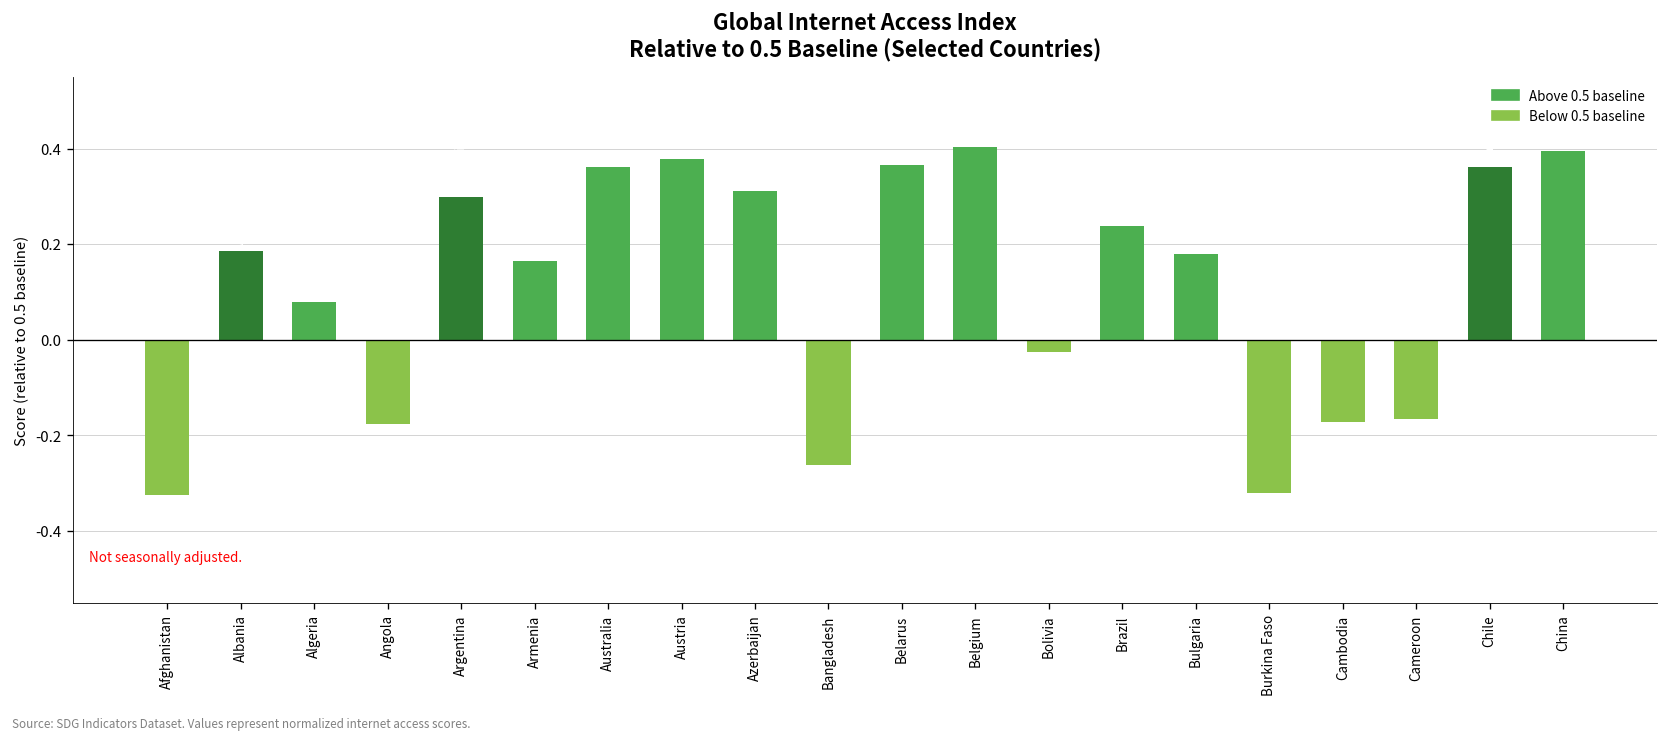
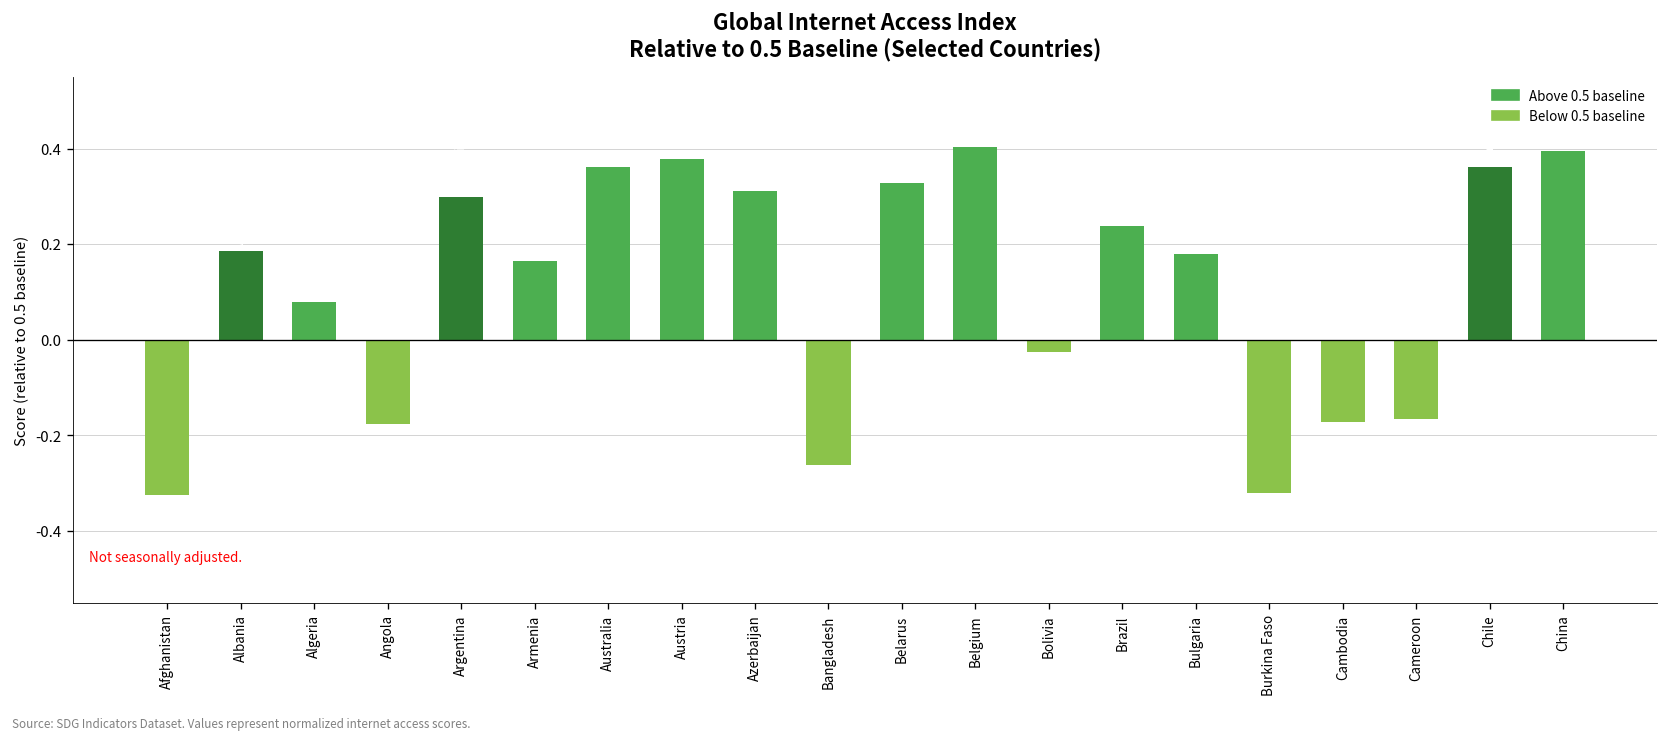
  {
    "Afghanistan": -0.32,
    "Albania": 0.19,
    "Algeria": 0.08,
    "Angola": -0.18,
    "Argentina": 0.30,
    "Armenia": 0.17,
    "Australia": 0.36,
    "Austria": 0.38,
    "Azerbaijan": 0.31,
    "Bangladesh": -0.26,
-   "Belarus": 0.37,
+   "Belarus": 0.33,
    "Belgium": 0.40,
    "Bolivia": -0.03,
    "Brazil": 0.24,
    "Bulgaria": 0.18,
    "Burkina Faso": -0.32,
    "Cambodia": -0.17,
    "Cameroon": -0.16,
    "Chile": 0.36,
    "China": 0.40
  }
